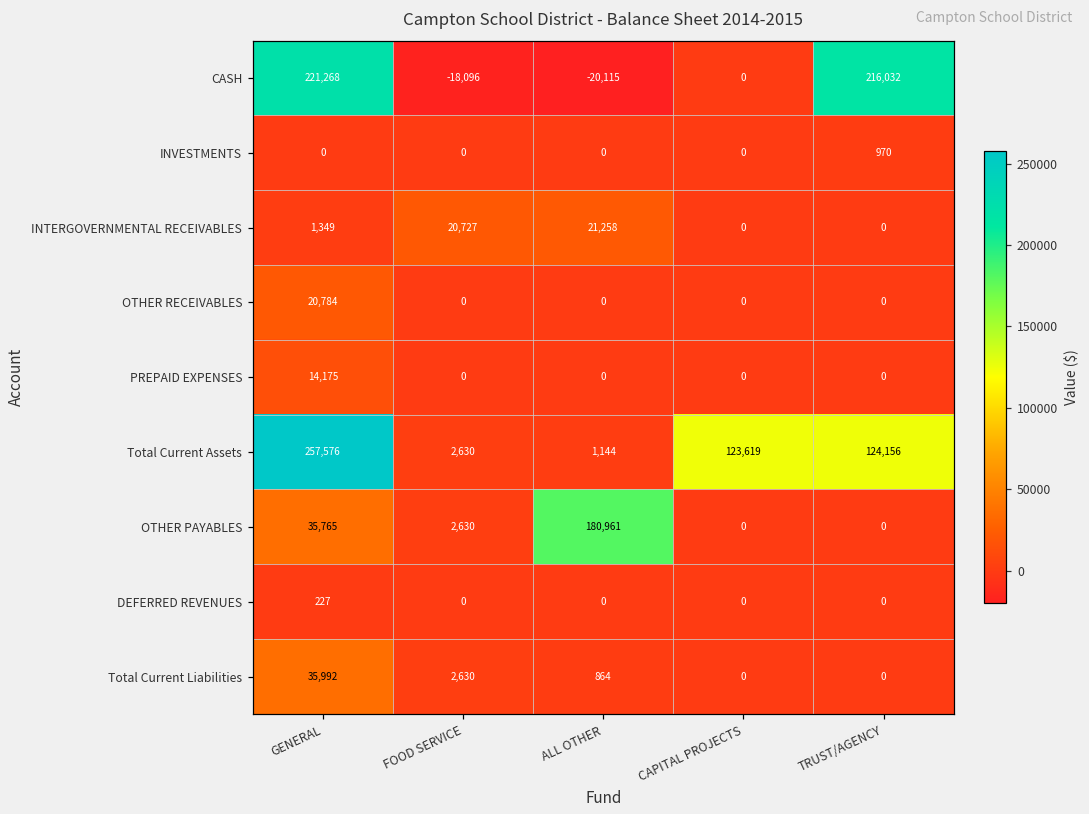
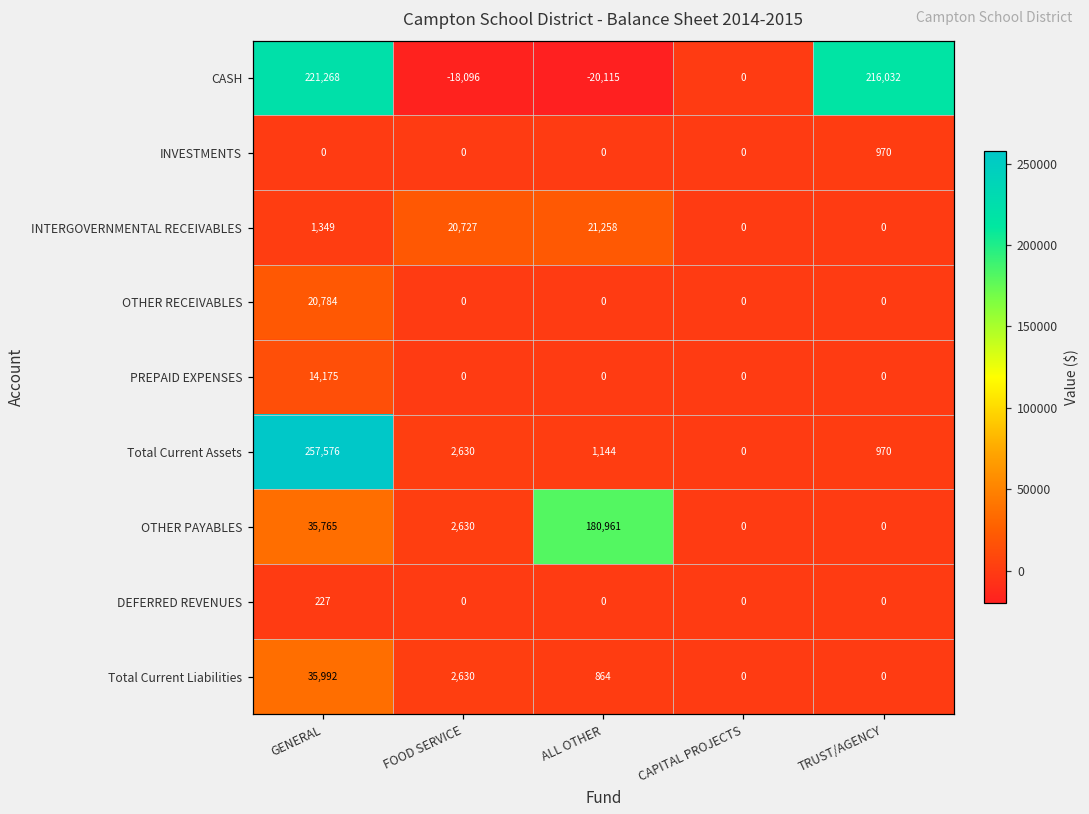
  {
    "CASH": {
      "GENERAL": "221,268",
      "FOOD SERVICE": "-18,096",
      "ALL OTHER": "-20,115",
      "CAPITAL PROJECTS": "0",
      "TRUST/AGENCY": "216,032"
    },
    "INVESTMENTS": {
      "GENERAL": "0",
      "FOOD SERVICE": "0",
      "ALL OTHER": "0",
      "CAPITAL PROJECTS": "0",
      "TRUST/AGENCY": "970"
    },
    "INTERGOVERNMENTAL RECEIVABLES": {
      "GENERAL": "1,349",
      "FOOD SERVICE": "20,727",
      "ALL OTHER": "21,258",
      "CAPITAL PROJECTS": "0",
      "TRUST/AGENCY": "0"
    },
    "OTHER RECEIVABLES": {
      "GENERAL": "20,784",
      "FOOD SERVICE": "0",
      "ALL OTHER": "0",
      "CAPITAL PROJECTS": "0",
      "TRUST/AGENCY": "0"
    },
    "PREPAID EXPENSES": {
      "GENERAL": "14,175",
      "FOOD SERVICE": "0",
      "ALL OTHER": "0",
      "CAPITAL PROJECTS": "0",
      "TRUST/AGENCY": "0"
    },
    "Total Current Assets": {
      "GENERAL": "257,576",
      "FOOD SERVICE": "2,630",
      "ALL OTHER": "1,144",
-     "CAPITAL PROJECTS": "123,619",
-     "TRUST/AGENCY": "124,156"
+     "CAPITAL PROJECTS": "0",
+     "TRUST/AGENCY": "970"
    },
    "OTHER PAYABLES": {
      "GENERAL": "35,765",
      "FOOD SERVICE": "2,630",
      "ALL OTHER": "180,961",
      "CAPITAL PROJECTS": "0",
      "TRUST/AGENCY": "0"
    },
    "DEFERRED REVENUES": {
      "GENERAL": "227",
      "FOOD SERVICE": "0",
      "ALL OTHER": "0",
      "CAPITAL PROJECTS": "0",
      "TRUST/AGENCY": "0"
    },
    "Total Current Liabilities": {
      "GENERAL": "35,992",
      "FOOD SERVICE": "2,630",
      "ALL OTHER": "864",
      "CAPITAL PROJECTS": "0",
      "TRUST/AGENCY": "0"
    }
  }
